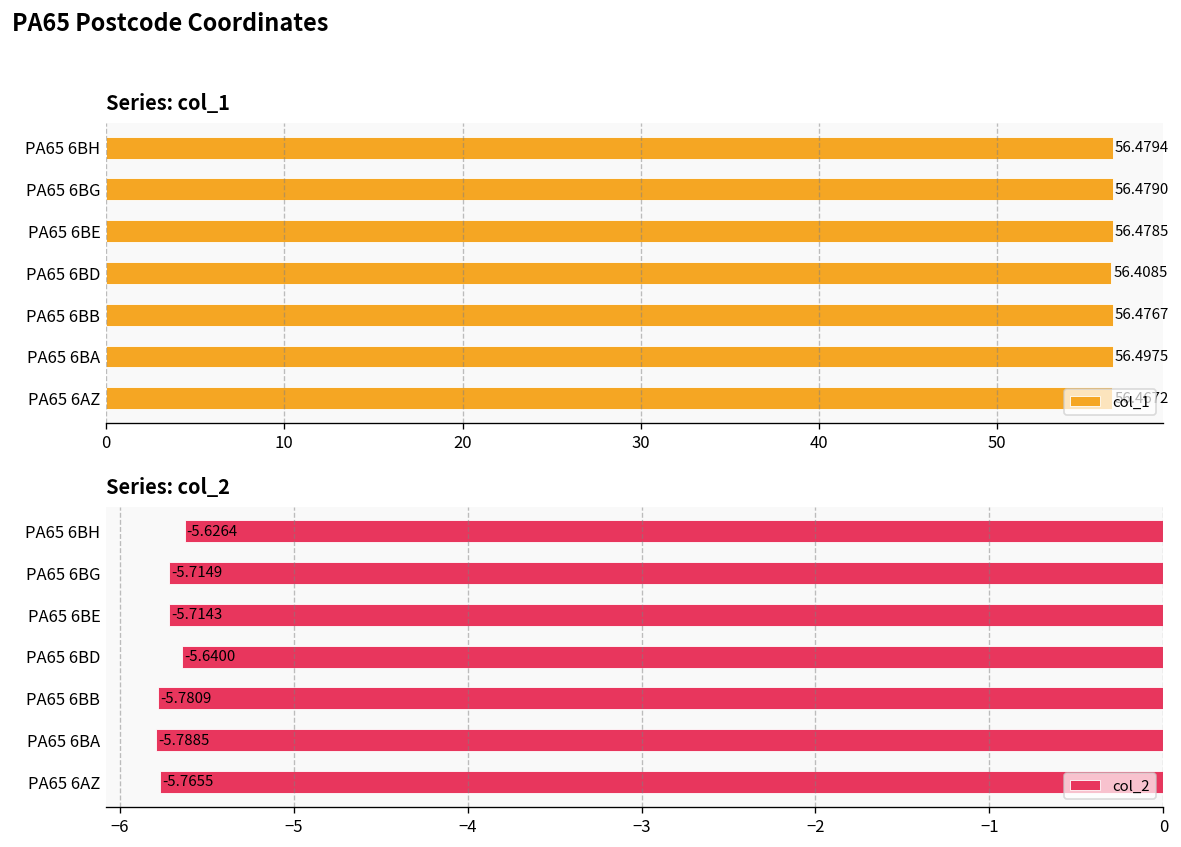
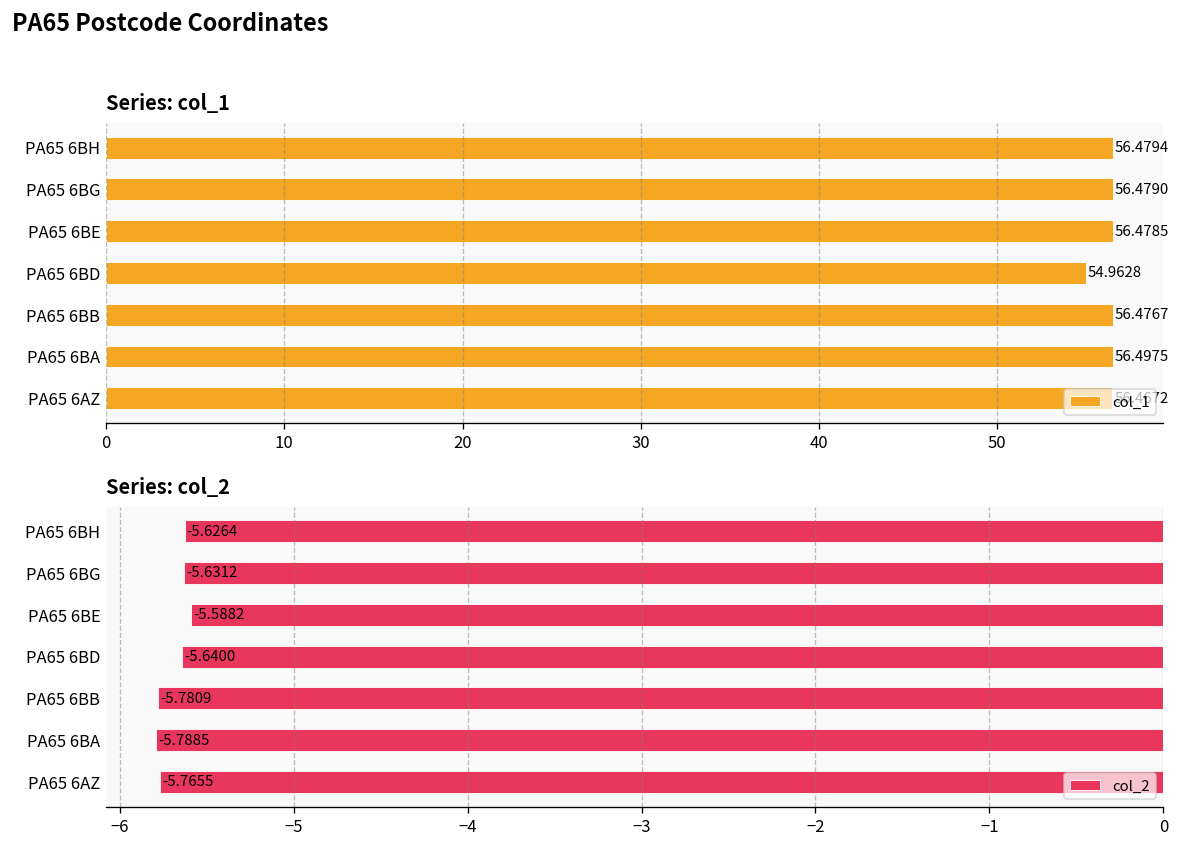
  {
    "Series: col_1": {
      "PA65 6BH": 56.4794,
      "PA65 6BG": 56.4790,
      "PA65 6BE": 56.4785,
-     "PA65 6BD": 56.4085,
+     "PA65 6BD": 54.9628,
      "PA65 6BB": 56.4767,
      "PA65 6BA": 56.4975
    },
    "Series: col_2": {
      "PA65 6BH": -5.6264,
-     "PA65 6BG": -5.7149,
-     "PA65 6BE": -5.7143,
+     "PA65 6BG": -5.6312,
+     "PA65 6BE": -5.5882,
      "PA65 6BD": -5.6400,
      "PA65 6BB": -5.7809,
      "PA65 6BA": -5.7885,
      "PA65 6AZ": -5.7655
    }
  }
